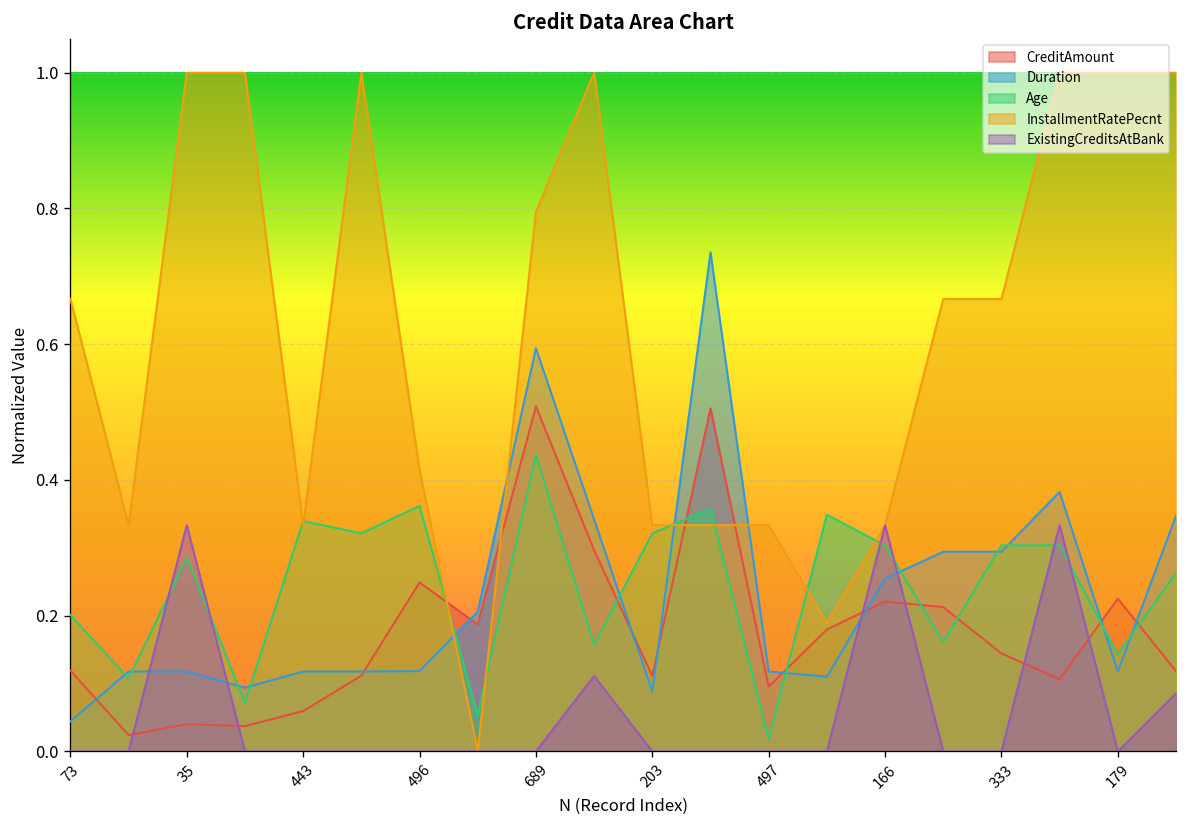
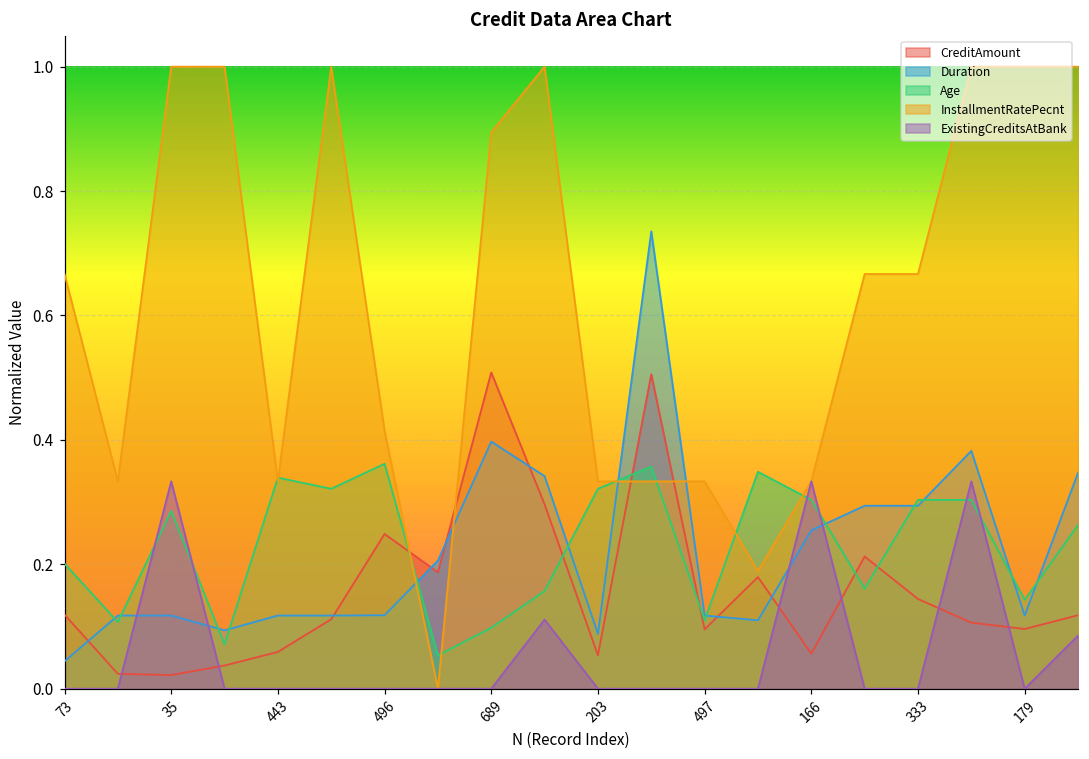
  {
    "CreditAmount": {
      "73": 0.12,
-     "35": 0.04,
+     "35": 0.02,
      "443": 0.06,
      "496": 0.25,
      "689": 0.51,
-     "203": 0.11,
+     "203": 0.05,
      "497": 0.10,
-     "166": 0.22,
+     "166": 0.06,
      "333": 0.14,
-     "179": 0.23
+     "179": 0.10
    },
    "Duration": {
      "73": 0.04,
      "35": 0.12,
      "443": 0.12,
      "496": 0.12,
-     "689": 0.59,
+     "689": 0.40,
      "203": 0.09,
      "497": 0.12,
      "166": 0.25,
      "333": 0.29,
      "179": 0.12
    },
    "Age": {
      "73": 0.20,
      "35": 0.29,
      "443": 0.34,
      "496": 0.36,
-     "689": 0.44,
+     "689": 0.10,
      "203": 0.32,
-     "497": 0.02,
+     "497": 0.11,
      "166": 0.30,
      "333": 0.30,
      "179": 0.14
    },
    "InstallmentRatePecnt": {
      "73": 0.67,
      "35": 1.00,
      "443": 0.33,
      "496": 0.41,
-     "689": 0.79,
+     "689": 0.89,
      "203": 0.33,
      "497": 0.33,
      "333": 0.67
    },
    "ExistingCreditsAtBank": {
      "73": 0.00,
      "35": 0.33,
      "443": 0.00,
      "496": 0.00,
      "689": 0.00,
      "203": 0.00,
      "497": 0.00,
      "333": 0.00,
      "179": 0.00
    }
  }
